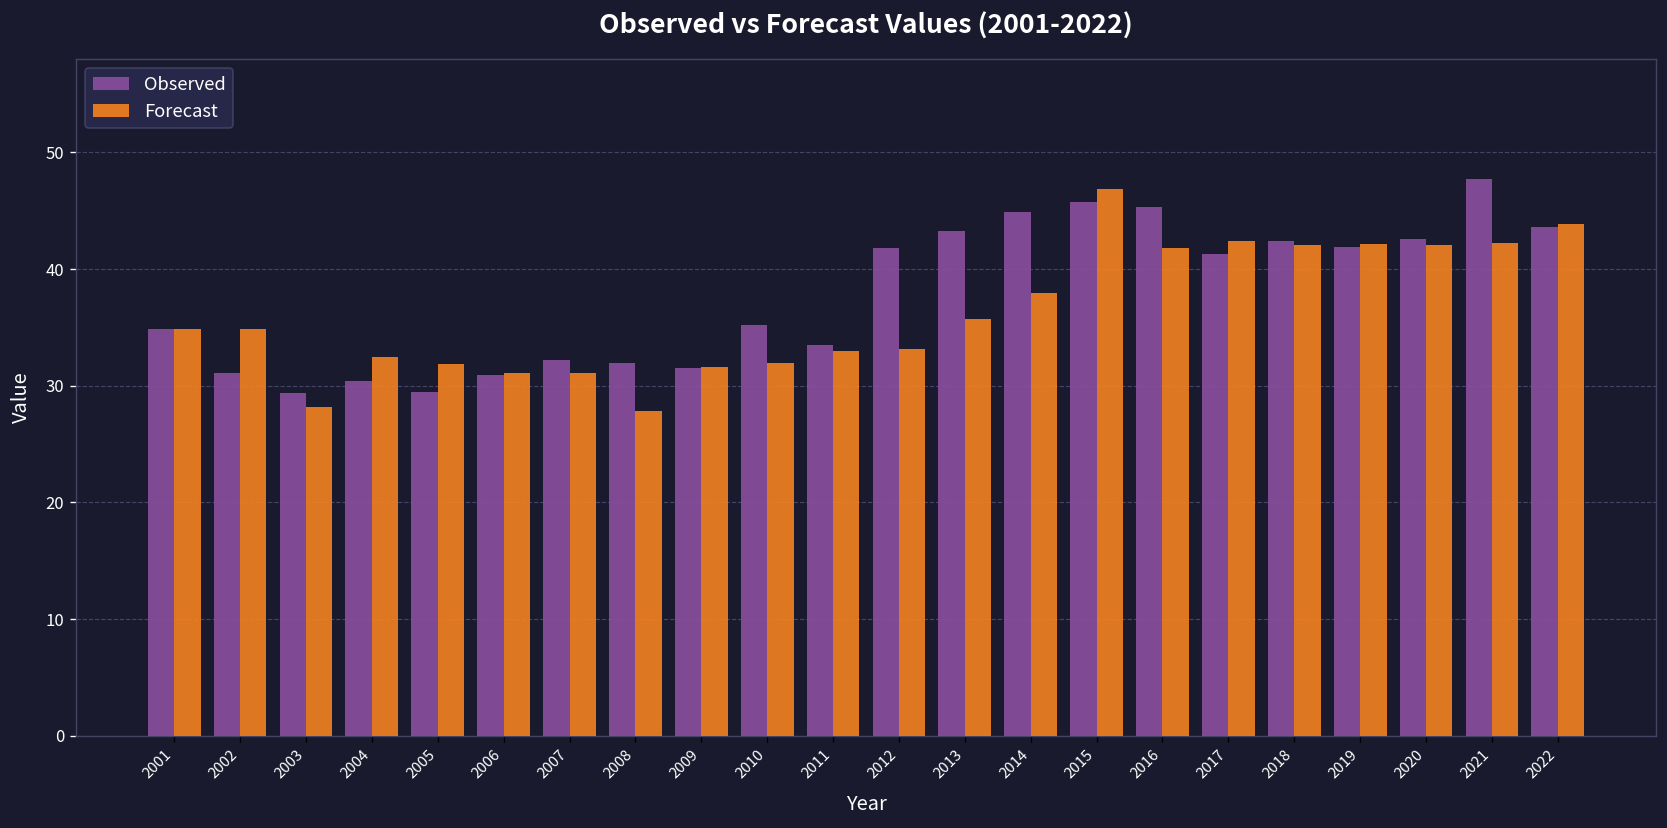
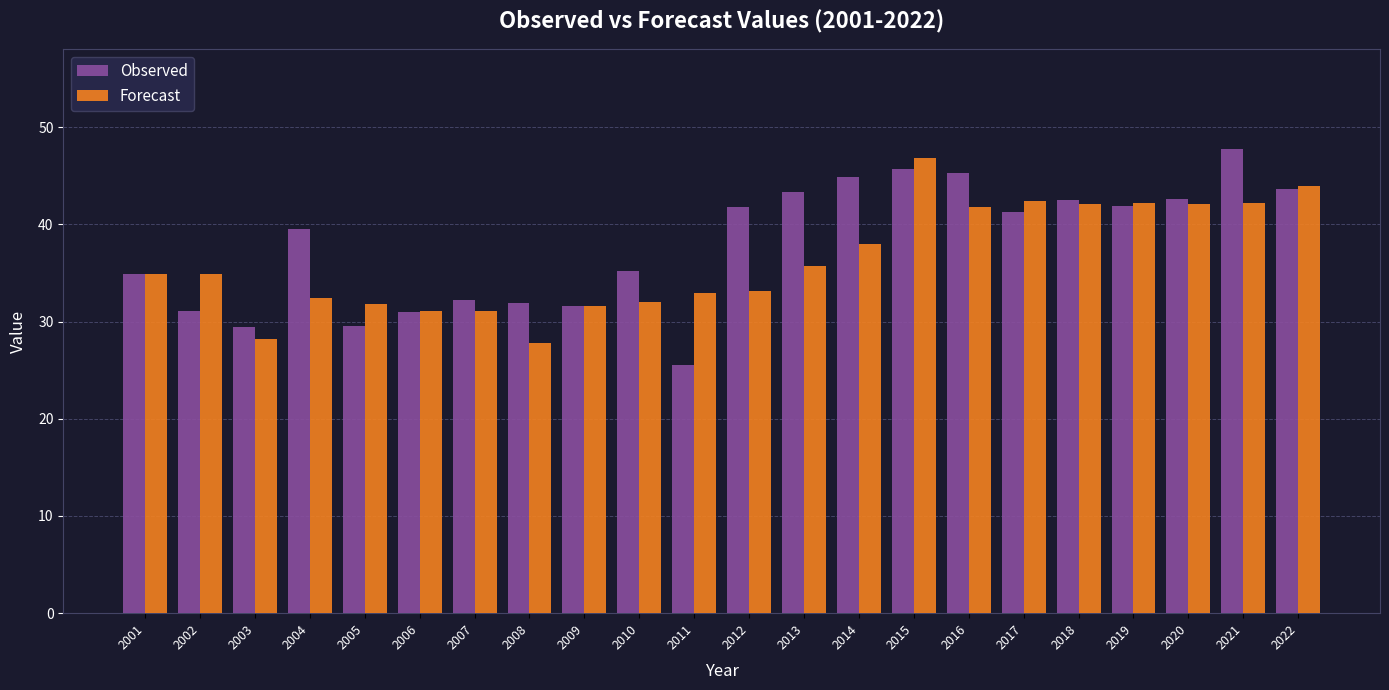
  {
    "Observed": {
      "2001": 35,
      "2002": 31,
      "2003": 29,
-     "2004": 30,
+     "2004": 40,
      "2005": 29,
      "2006": 31,
      "2007": 32,
      "2008": 32,
      "2009": 32,
      "2010": 35,
-     "2011": 33,
+     "2011": 26,
      "2012": 42,
      "2013": 43,
      "2014": 45,
      "2015": 46,
      "2016": 45,
      "2017": 41,
      "2018": 42,
      "2019": 42,
      "2020": 43,
      "2021": 48,
      "2022": 44
    },
    "Forecast": {
      "2001": 35,
      "2002": 35,
      "2003": 28,
      "2004": 32,
      "2005": 32,
      "2006": 31,
      "2007": 31,
      "2008": 28,
      "2009": 32,
      "2010": 32,
      "2011": 33,
      "2012": 33,
      "2013": 36,
      "2014": 38,
      "2015": 47,
      "2016": 42,
      "2017": 42,
      "2018": 42,
      "2019": 42,
      "2020": 42,
      "2021": 42,
      "2022": 44
    }
  }
